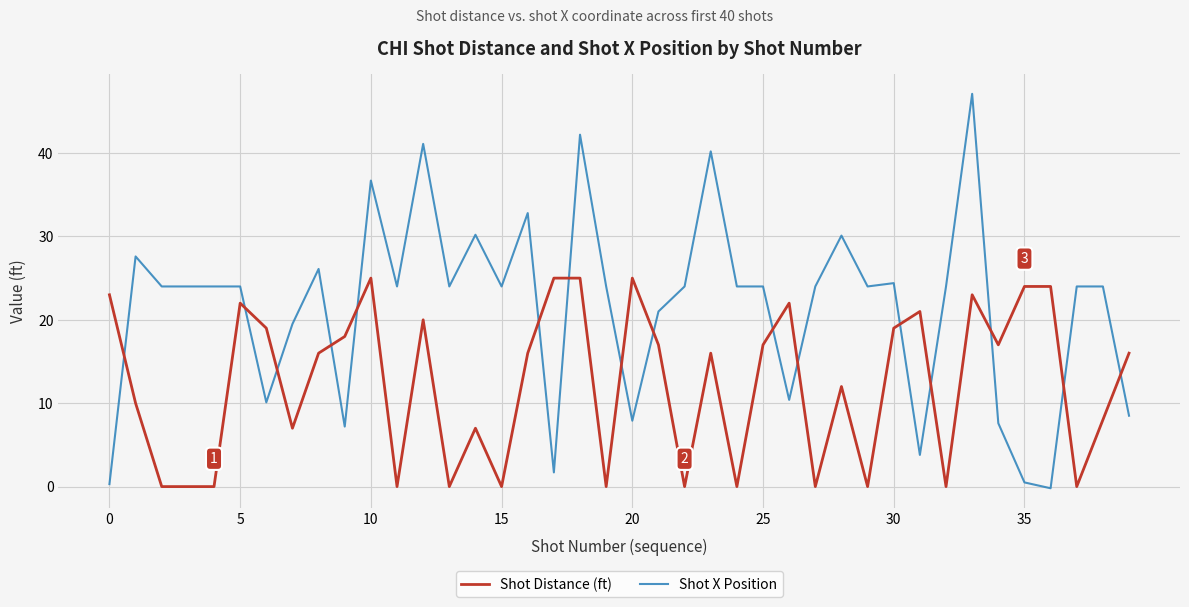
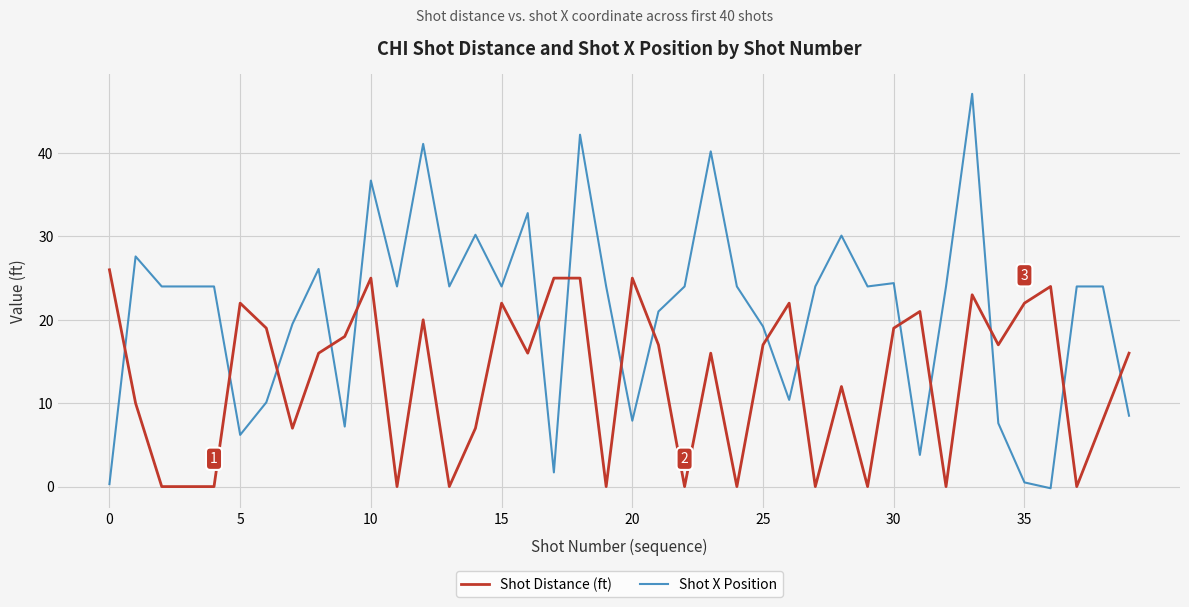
  {
    "Shot Distance (ft)": {
-     "0": 23,
+     "0": 26,
      "5": 22,
      "10": 25,
-     "15": 0,
+     "15": 22,
      "20": 25,
      "25": 17,
      "30": 19,
-     "35": 24
+     "35": 22
    },
    "Shot X Position": {
      "0": 0,
-     "5": 24,
+     "5": 6,
      "10": 37,
      "15": 24,
      "20": 8,
-     "25": 24,
+     "25": 19,
      "30": 24,
      "35": 1
    }
  }
